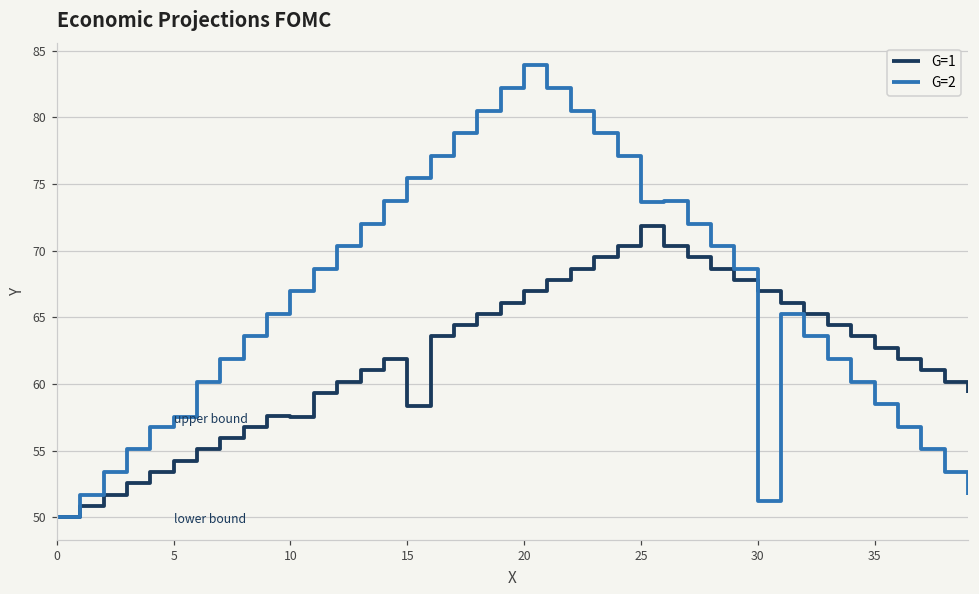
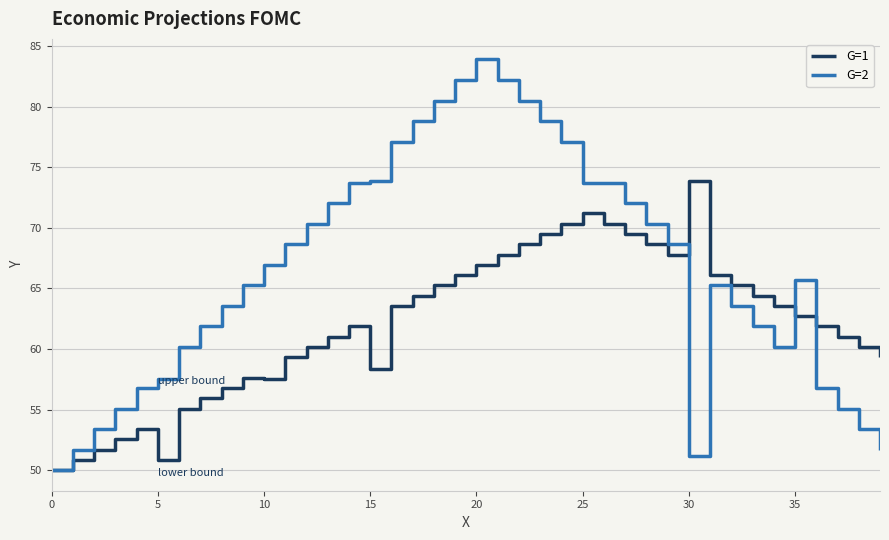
  {
    "G=1": {
-     "5": 54.2,
+     "5": 50.9,
      "10": 57.5,
      "15": 58.3,
      "20": 66.9,
-     "25": 71.9,
-     "30": 66.9,
+     "25": 71.2,
+     "30": 73.8,
      "35": 62.7
    },
    "G=2": {
      "5": 57.5,
      "10": 66.9,
-     "15": 75.4,
+     "15": 73.8,
      "20": 83.9,
      "25": 73.7,
      "30": 51.2,
-     "35": 58.5
+     "35": 65.7
    }
  }
